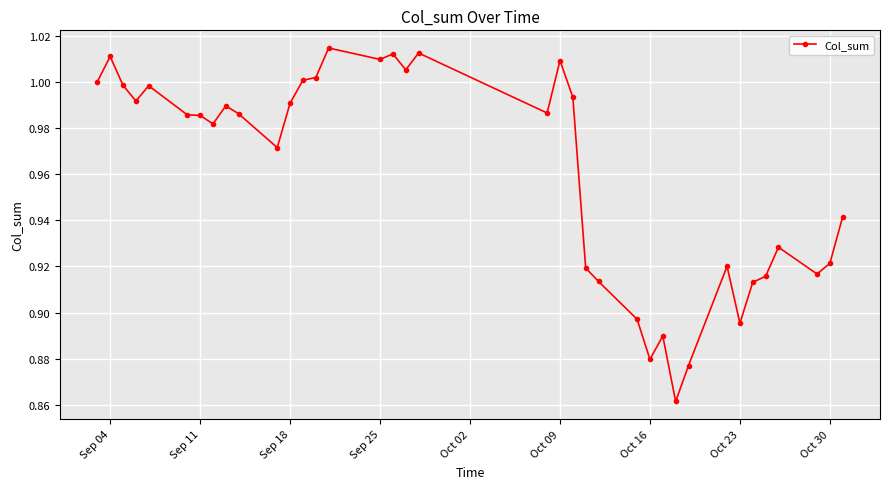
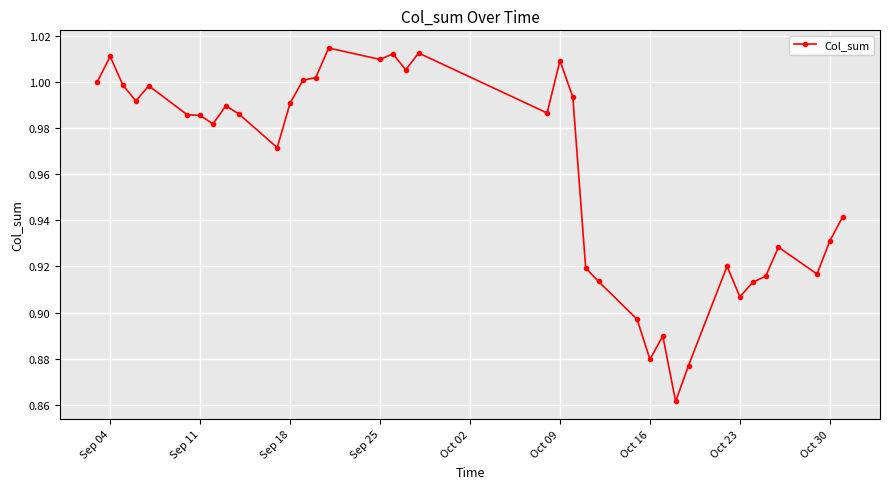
  {
    "Sep 04": 1.011,
    "Sep 11": 0.985,
    "Sep 18": 0.991,
    "Sep 25": 1.010,
    "Oct 09": 1.009,
    "Oct 16": 0.880,
-   "Oct 23": 0.895,
-   "Oct 30": 0.921
+   "Oct 23": 0.907,
+   "Oct 30": 0.931
  }
